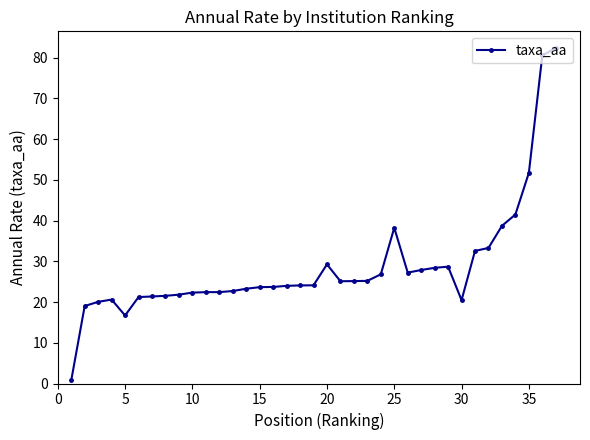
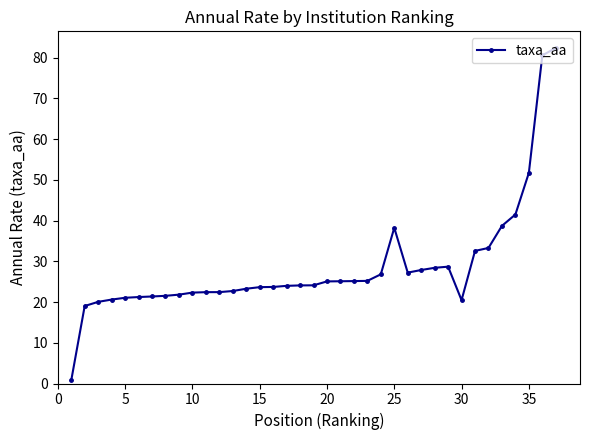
  {
-   "5": 17,
+   "5": 21,
    "10": 22,
    "15": 24,
-   "20": 29,
+   "20": 25,
    "25": 38,
    "30": 20,
    "35": 52
  }
